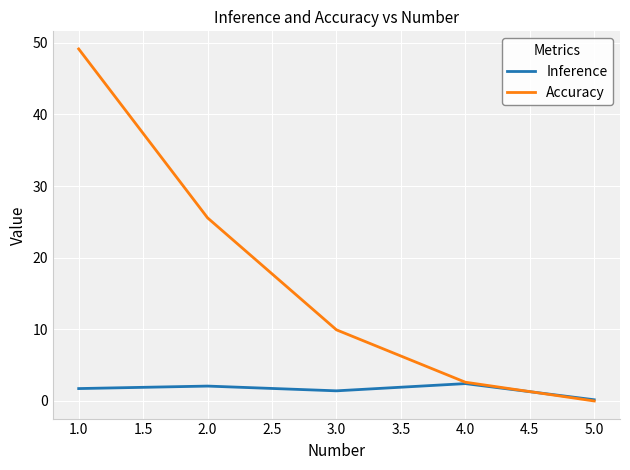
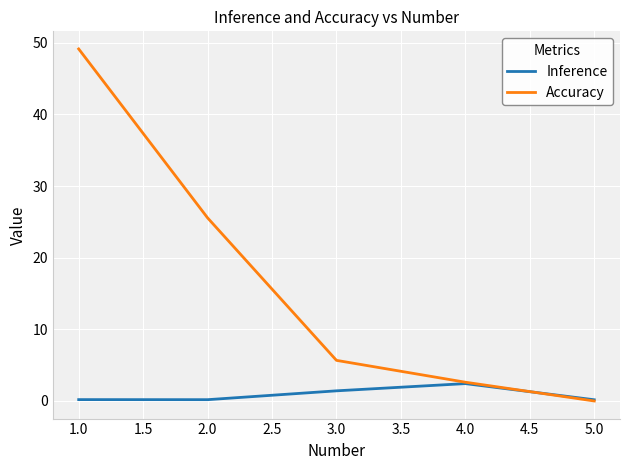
  {
    "Inference": {
-     "1.0": 2,
-     "2.0": 2,
+     "1.0": 0,
+     "2.0": 0,
      "3.0": 1
    },
    "Accuracy": {
      "1.0": 49,
      "2.0": 26,
-     "3.0": 10
+     "3.0": 6
    }
  }
